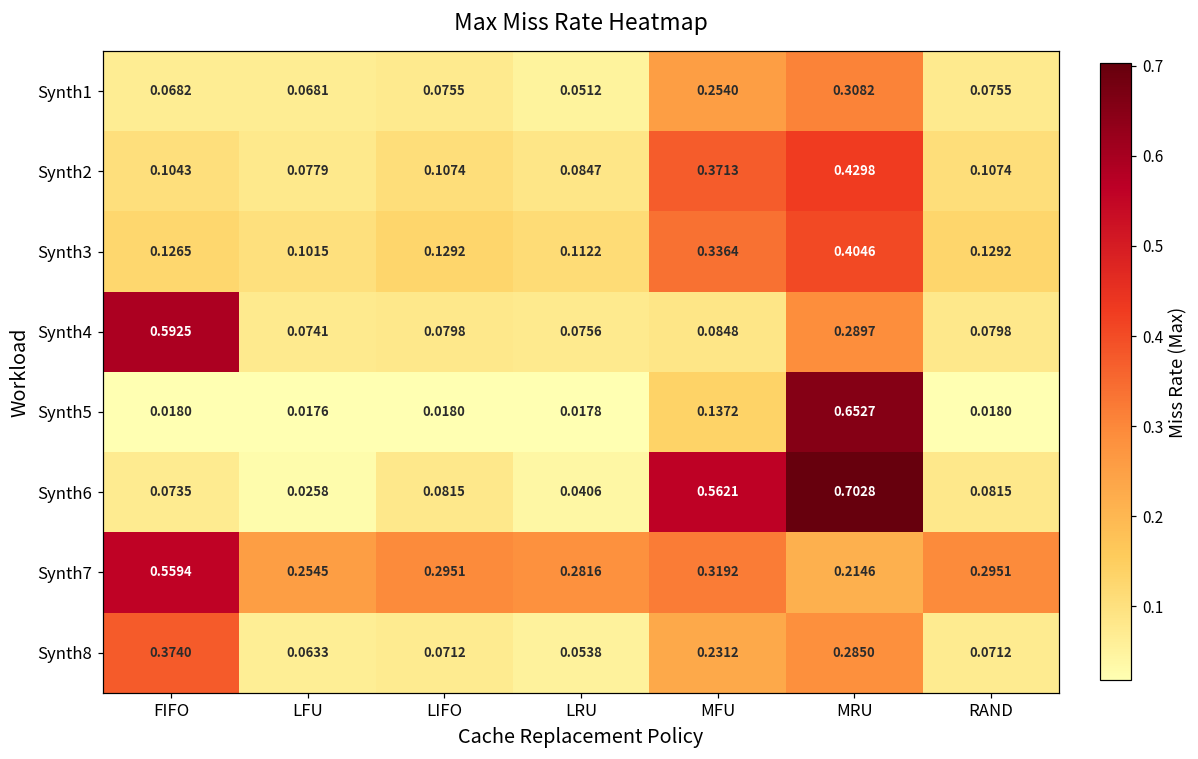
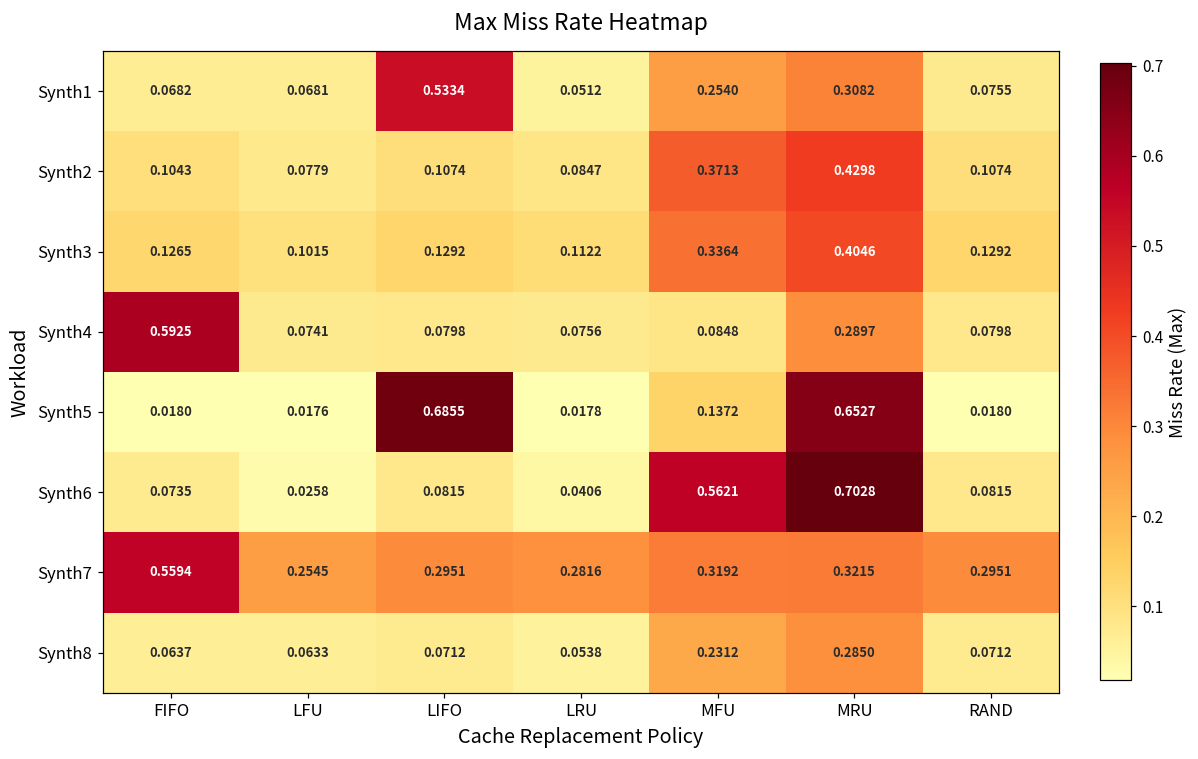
  {
    "Synth1": {
      "FIFO": 0.0682,
      "LFU": 0.0681,
-     "LIFO": 0.0755,
+     "LIFO": 0.5334,
      "LRU": 0.0512,
      "MFU": 0.2540,
      "MRU": 0.3082,
      "RAND": 0.0755
    },
    "Synth2": {
      "FIFO": 0.1043,
      "LFU": 0.0779,
      "LIFO": 0.1074,
      "LRU": 0.0847,
      "MFU": 0.3713,
      "MRU": 0.4298,
      "RAND": 0.1074
    },
    "Synth3": {
      "FIFO": 0.1265,
      "LFU": 0.1015,
      "LIFO": 0.1292,
      "LRU": 0.1122,
      "MFU": 0.3364,
      "MRU": 0.4046,
      "RAND": 0.1292
    },
    "Synth4": {
      "FIFO": 0.5925,
      "LFU": 0.0741,
      "LIFO": 0.0798,
      "LRU": 0.0756,
      "MFU": 0.0848,
      "MRU": 0.2897,
      "RAND": 0.0798
    },
    "Synth5": {
      "FIFO": 0.0180,
      "LFU": 0.0176,
-     "LIFO": 0.0180,
+     "LIFO": 0.6855,
      "LRU": 0.0178,
      "MFU": 0.1372,
      "MRU": 0.6527,
      "RAND": 0.0180
    },
    "Synth6": {
      "FIFO": 0.0735,
      "LFU": 0.0258,
      "LIFO": 0.0815,
      "LRU": 0.0406,
      "MFU": 0.5621,
      "MRU": 0.7028,
      "RAND": 0.0815
    },
    "Synth7": {
      "FIFO": 0.5594,
      "LFU": 0.2545,
      "LIFO": 0.2951,
      "LRU": 0.2816,
      "MFU": 0.3192,
-     "MRU": 0.2146,
+     "MRU": 0.3215,
      "RAND": 0.2951
    },
    "Synth8": {
-     "FIFO": 0.3740,
+     "FIFO": 0.0637,
      "LFU": 0.0633,
      "LIFO": 0.0712,
      "LRU": 0.0538,
      "MFU": 0.2312,
      "MRU": 0.2850,
      "RAND": 0.0712
    }
  }
